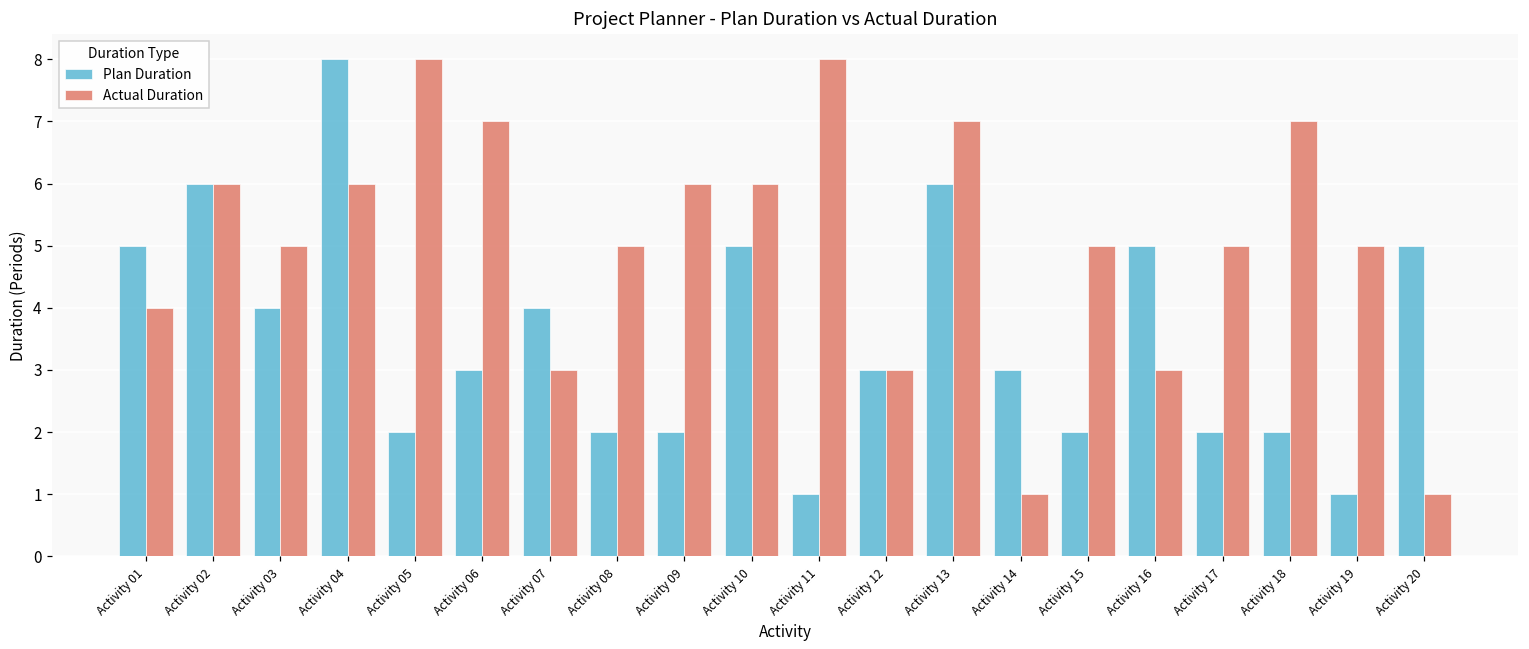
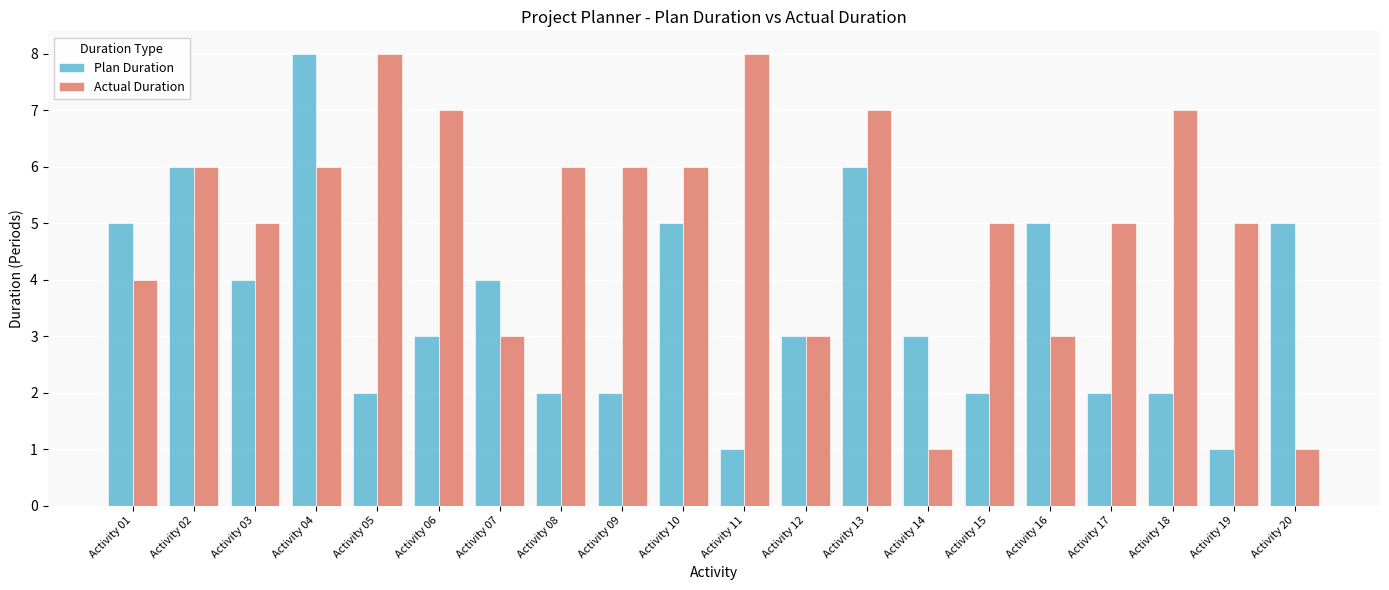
  {
    "Plan Duration": {
      "Activity 01": 5,
      "Activity 02": 6,
      "Activity 03": 4,
      "Activity 04": 8,
      "Activity 05": 2,
      "Activity 06": 3,
      "Activity 07": 4,
      "Activity 08": 2,
      "Activity 09": 2,
      "Activity 10": 5,
      "Activity 11": 1,
      "Activity 12": 3,
      "Activity 13": 6,
      "Activity 14": 3,
      "Activity 15": 2,
      "Activity 16": 5,
      "Activity 17": 2,
      "Activity 18": 2,
      "Activity 19": 1,
      "Activity 20": 5
    },
    "Actual Duration": {
      "Activity 01": 4,
      "Activity 02": 6,
      "Activity 03": 5,
      "Activity 04": 6,
      "Activity 05": 8,
      "Activity 06": 7,
      "Activity 07": 3,
-     "Activity 08": 5,
+     "Activity 08": 6,
      "Activity 09": 6,
      "Activity 10": 6,
      "Activity 11": 8,
      "Activity 12": 3,
      "Activity 13": 7,
      "Activity 14": 1,
      "Activity 15": 5,
      "Activity 16": 3,
      "Activity 17": 5,
      "Activity 18": 7,
      "Activity 19": 5,
      "Activity 20": 1
    }
  }
